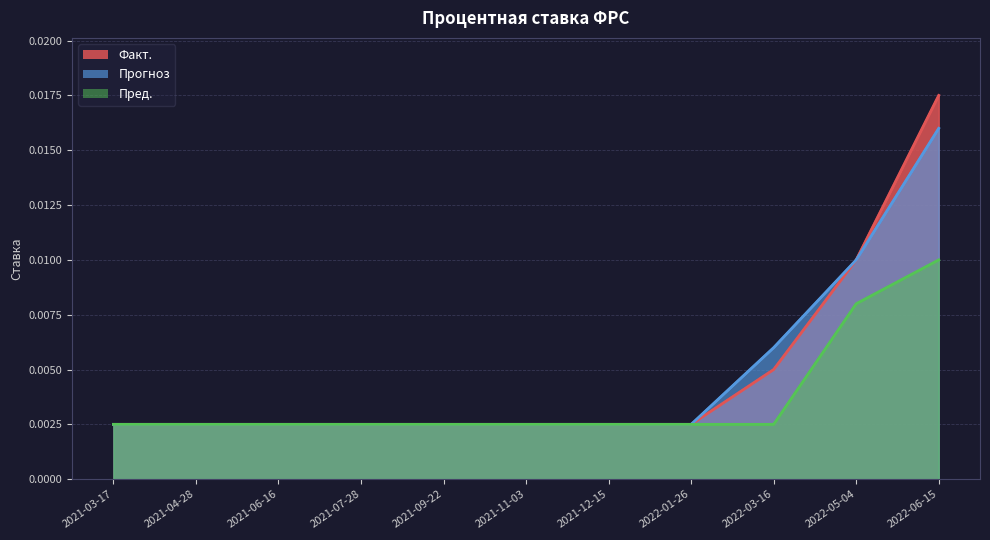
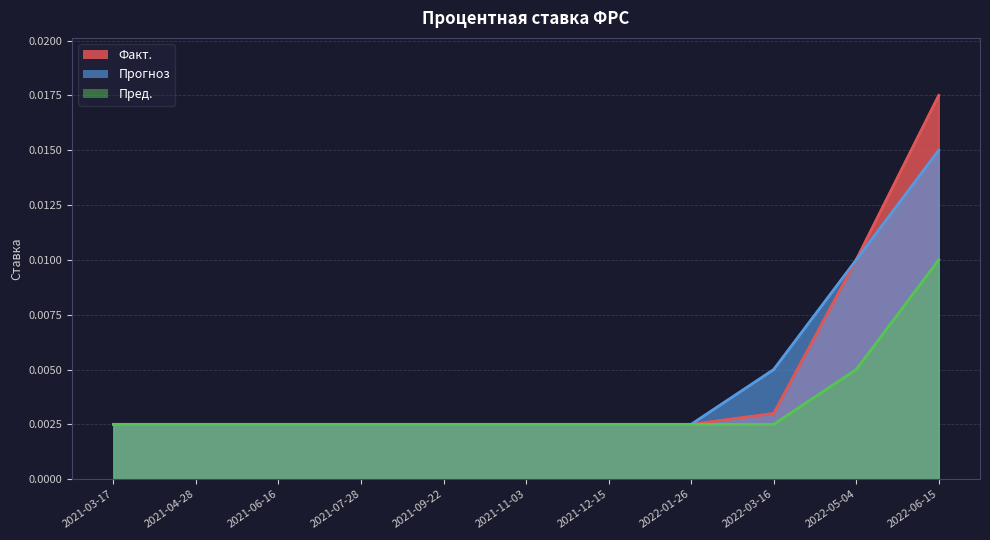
  {
    "Факт.": {
-     "2022-03-16": 0.005,
+     "2022-03-16": 0.003,
      "2022-06-15": 0.0175
    },
    "Прогноз": {
-     "2022-03-16": 0.006,
-     "2022-06-15": 0.016
+     "2022-03-16": 0.005,
+     "2022-06-15": 0.015
    },
    "Пред.": {
      "2022-03-16": 0.0025,
-     "2022-05-04": 0.008,
+     "2022-05-04": 0.005,
      "2022-06-15": 0.010
    }
  }
